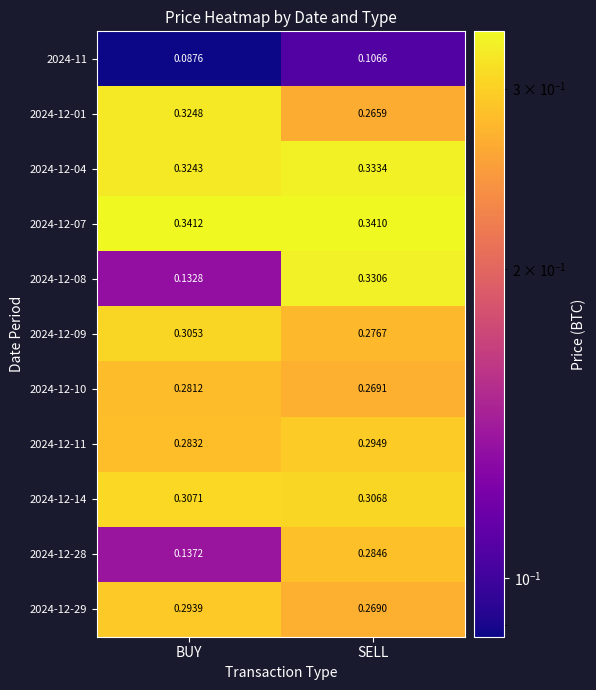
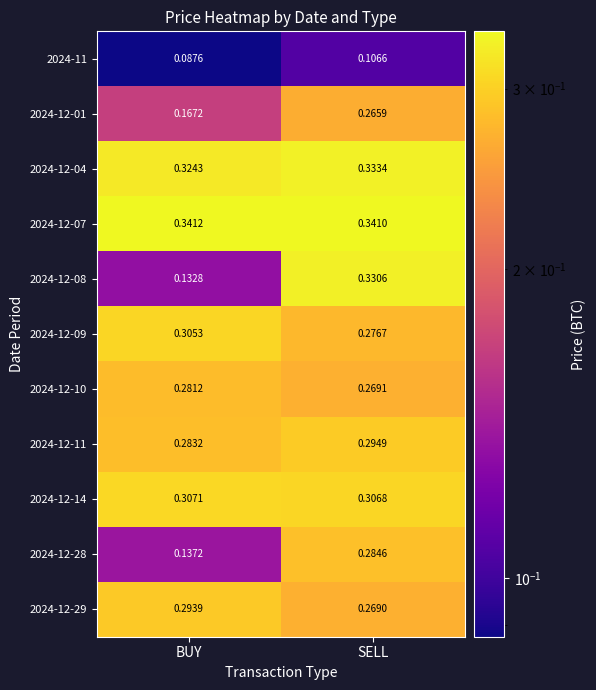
  {
    "2024-11": {
      "BUY": 0.0876,
      "SELL": 0.1066
    },
    "2024-12-01": {
-     "BUY": 0.3248,
+     "BUY": 0.1672,
      "SELL": 0.2659
    },
    "2024-12-04": {
      "BUY": 0.3243,
      "SELL": 0.3334
    },
    "2024-12-07": {
      "BUY": 0.3412,
      "SELL": 0.3410
    },
    "2024-12-08": {
      "BUY": 0.1328,
      "SELL": 0.3306
    },
    "2024-12-09": {
      "BUY": 0.3053,
      "SELL": 0.2767
    },
    "2024-12-10": {
      "BUY": 0.2812,
      "SELL": 0.2691
    },
    "2024-12-11": {
      "BUY": 0.2832,
      "SELL": 0.2949
    },
    "2024-12-14": {
      "BUY": 0.3071,
      "SELL": 0.3068
    },
    "2024-12-28": {
      "BUY": 0.1372,
      "SELL": 0.2846
    },
    "2024-12-29": {
      "BUY": 0.2939,
      "SELL": 0.2690
    }
  }
